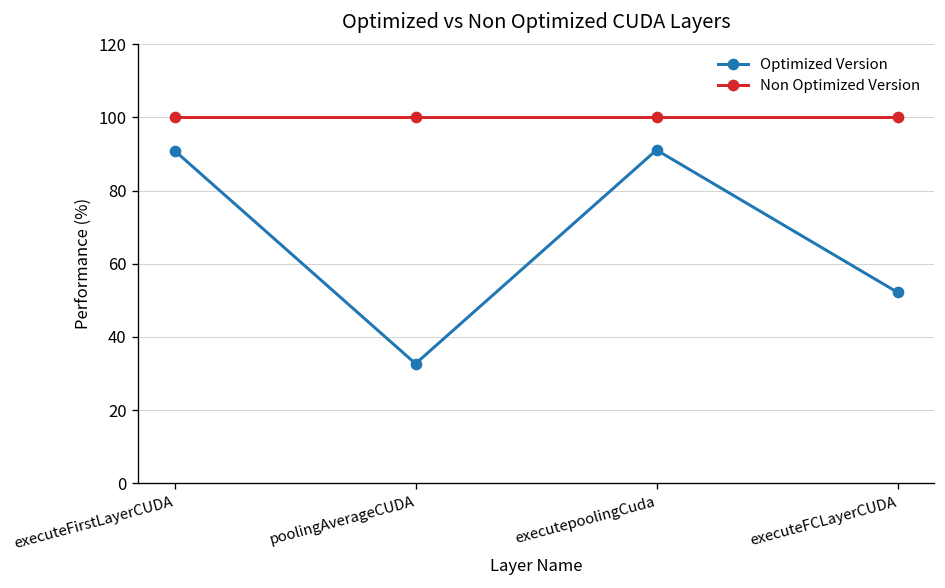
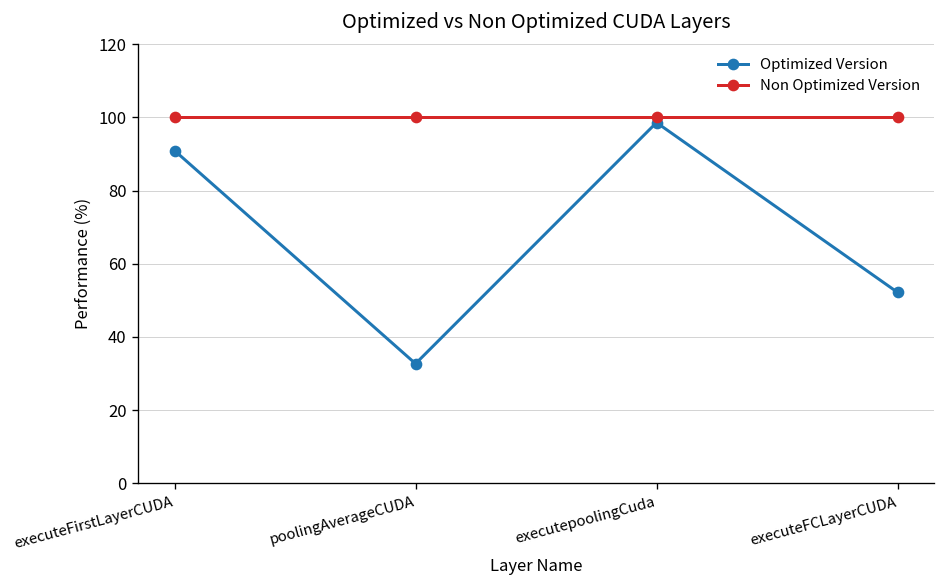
  {
    "Optimized Version": {
      "executeFirstLayerCUDA": 91,
      "poolingAverageCUDA": 33,
-     "executepoolingCuda": 91,
+     "executepoolingCuda": 99,
      "executeFCLayerCUDA": 52
    },
    "Non Optimized Version": {
      "executeFirstLayerCUDA": 100,
      "poolingAverageCUDA": 100,
      "executepoolingCuda": 100,
      "executeFCLayerCUDA": 100
    }
  }
